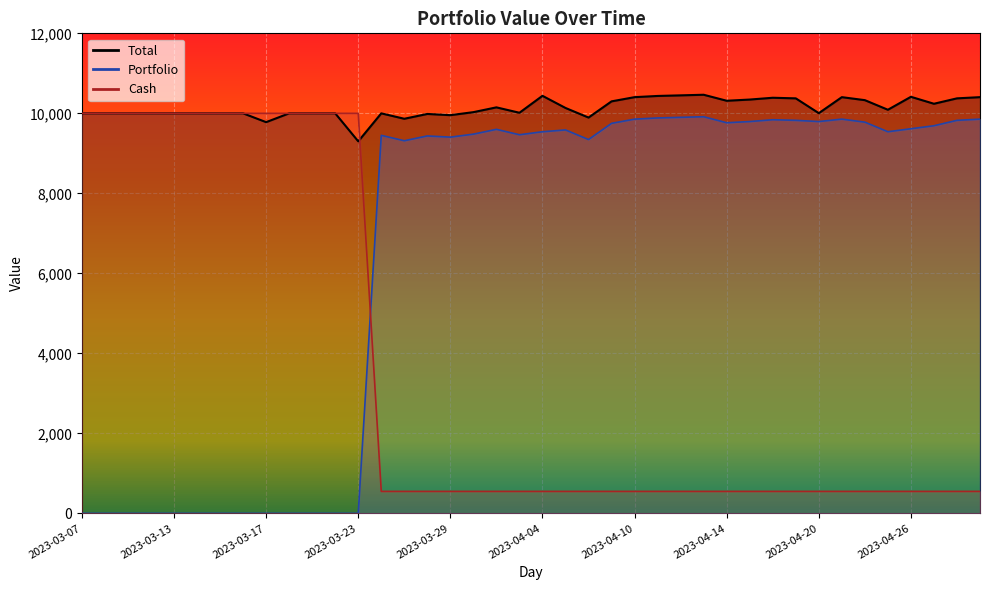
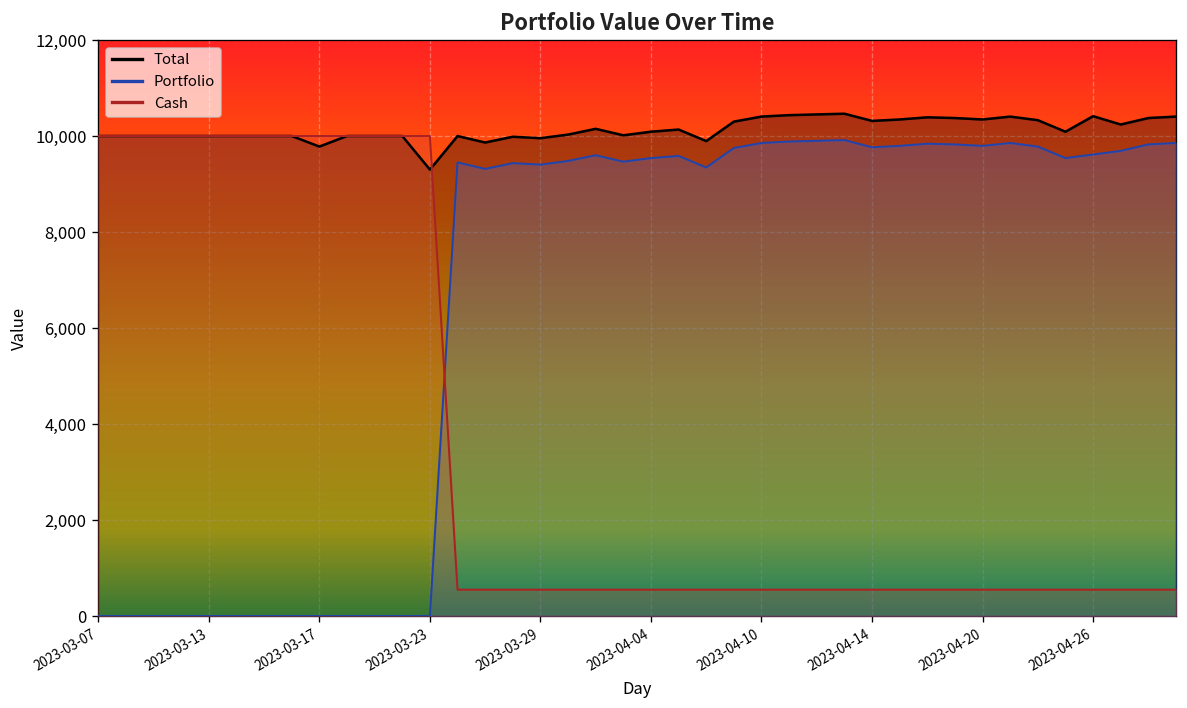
  {
    "Total": {
      "2023-03-17": "9,800",
      "2023-03-23": "9,300",
      "2023-03-29": "10,000",
-     "2023-04-04": "10,400",
+     "2023-04-04": "10,100",
      "2023-04-10": "10,400",
      "2023-04-14": "10,300",
-     "2023-04-20": "10,000",
+     "2023-04-20": "10,300",
      "2023-04-26": "10,400"
    }
  }
